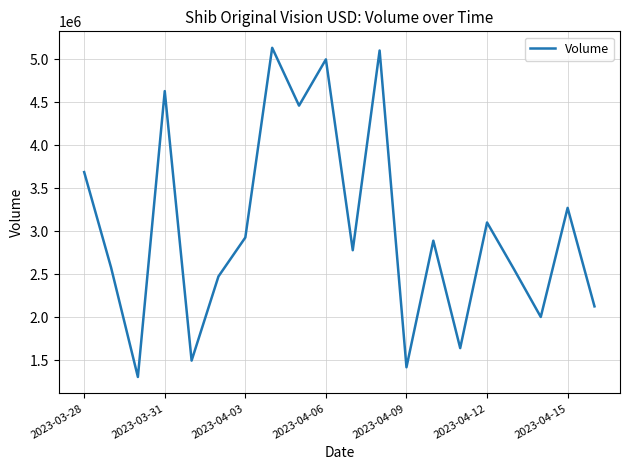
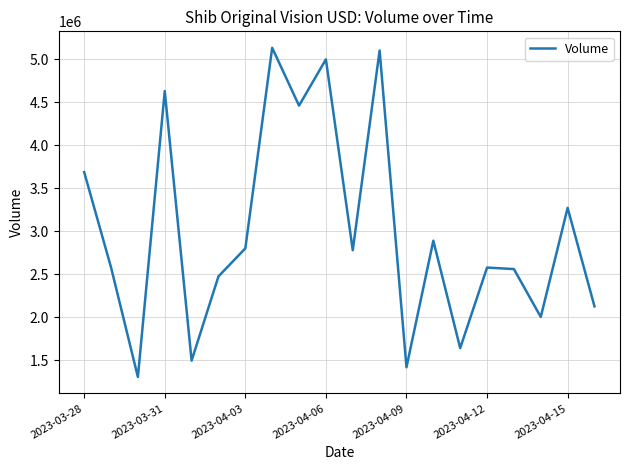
  {
    "2023-03-28": 3700000,
    "2023-03-31": 4600000,
-   "2023-04-03": 2900000,
+   "2023-04-03": 2800000,
    "2023-04-06": 5000000,
    "2023-04-09": 1400000,
-   "2023-04-12": 3100000,
+   "2023-04-12": 2600000,
    "2023-04-15": 3300000
  }
